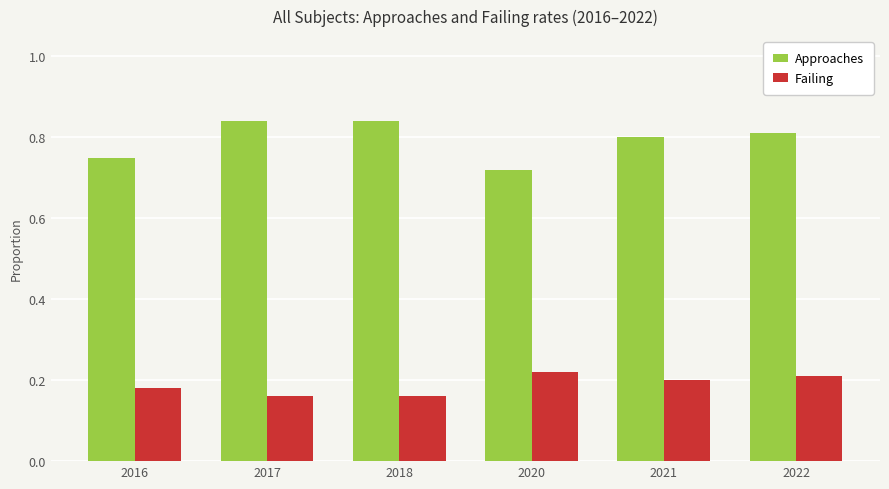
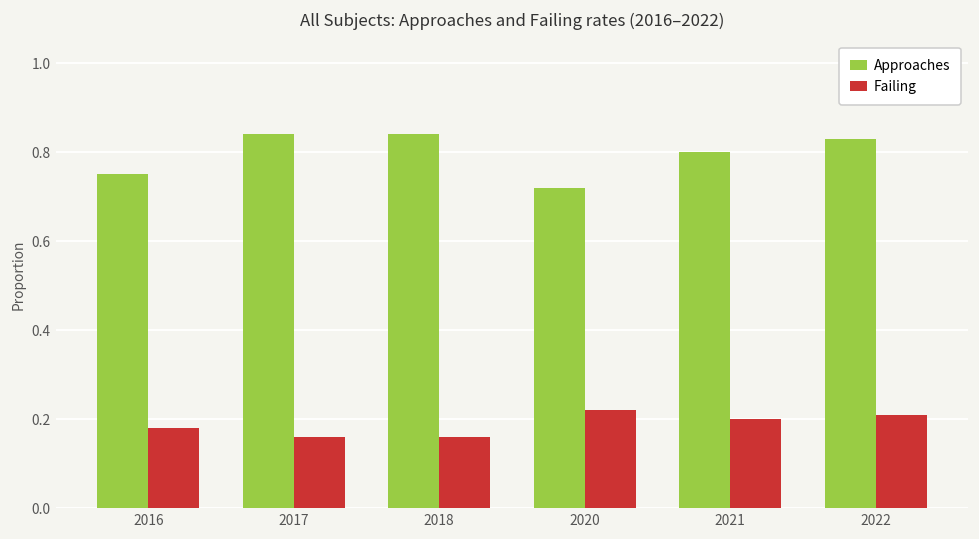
  {
    "Approaches": {
      "2016": 0.75,
      "2017": 0.84,
      "2018": 0.84,
      "2020": 0.72,
      "2021": 0.80,
-     "2022": 0.81
+     "2022": 0.83
    },
    "Failing": {
      "2016": 0.18,
      "2017": 0.16,
      "2018": 0.16,
      "2020": 0.22,
      "2021": 0.20,
      "2022": 0.21
    }
  }
